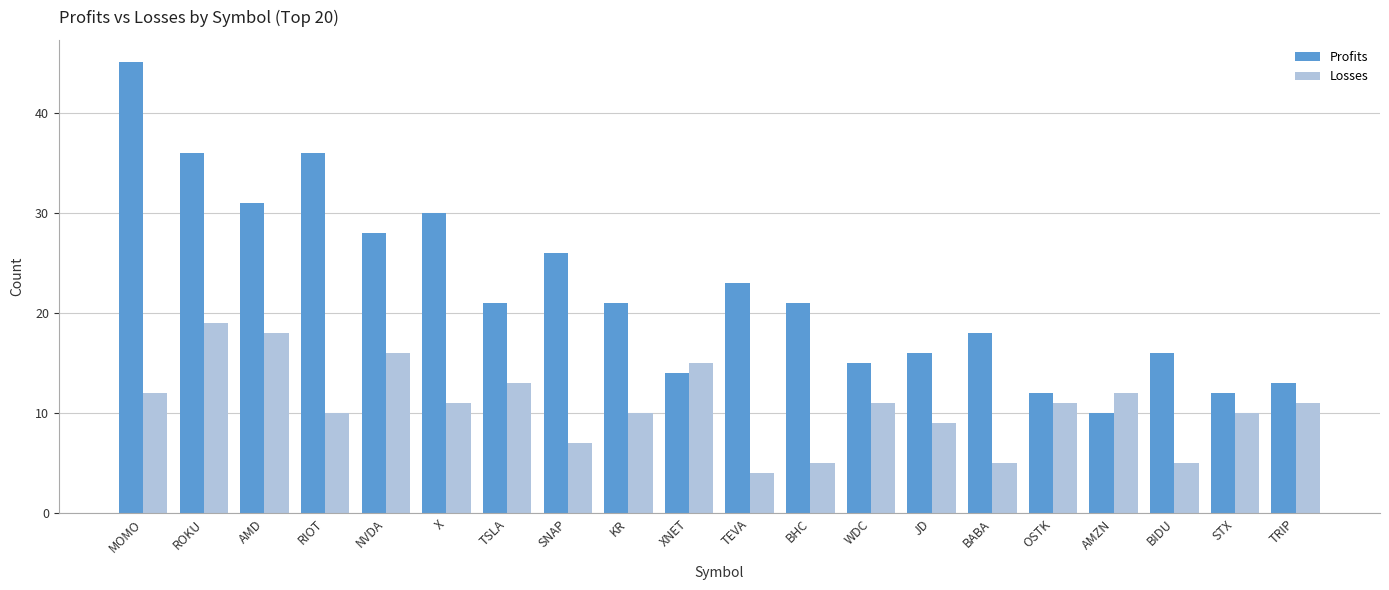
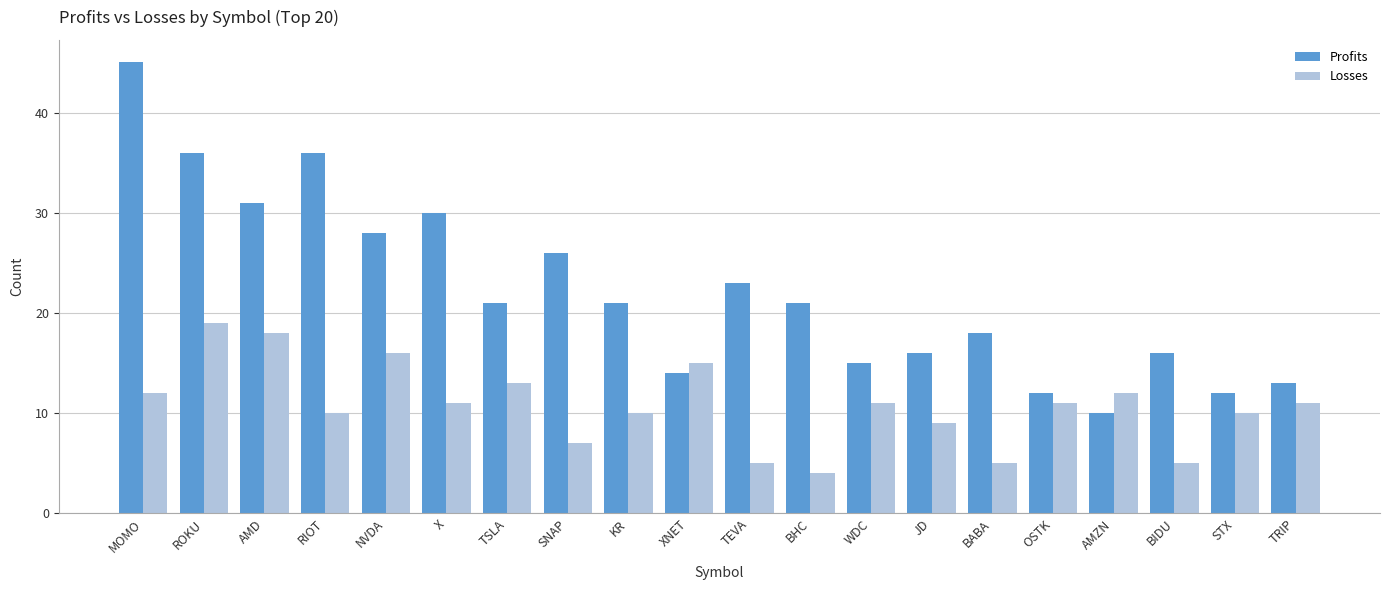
  {
    "Profits": {
      "MOMO": 45,
      "ROKU": 36,
      "AMD": 31,
      "RIOT": 36,
      "NVDA": 28,
      "X": 30,
      "TSLA": 21,
      "SNAP": 26,
      "KR": 21,
      "XNET": 14,
      "TEVA": 23,
      "BHC": 21,
      "WDC": 15,
      "JD": 16,
      "BABA": 18,
      "OSTK": 12,
      "AMZN": 10,
      "BIDU": 16,
      "STX": 12,
      "TRIP": 13
    },
    "Losses": {
      "MOMO": 12,
      "ROKU": 19,
      "AMD": 18,
      "RIOT": 10,
      "NVDA": 16,
      "X": 11,
      "TSLA": 13,
      "SNAP": 7,
      "KR": 10,
      "XNET": 15,
-     "TEVA": 4,
-     "BHC": 5,
+     "TEVA": 5,
+     "BHC": 4,
      "WDC": 11,
      "JD": 9,
      "BABA": 5,
      "OSTK": 11,
      "AMZN": 12,
      "BIDU": 5,
      "STX": 10,
      "TRIP": 11
    }
  }
